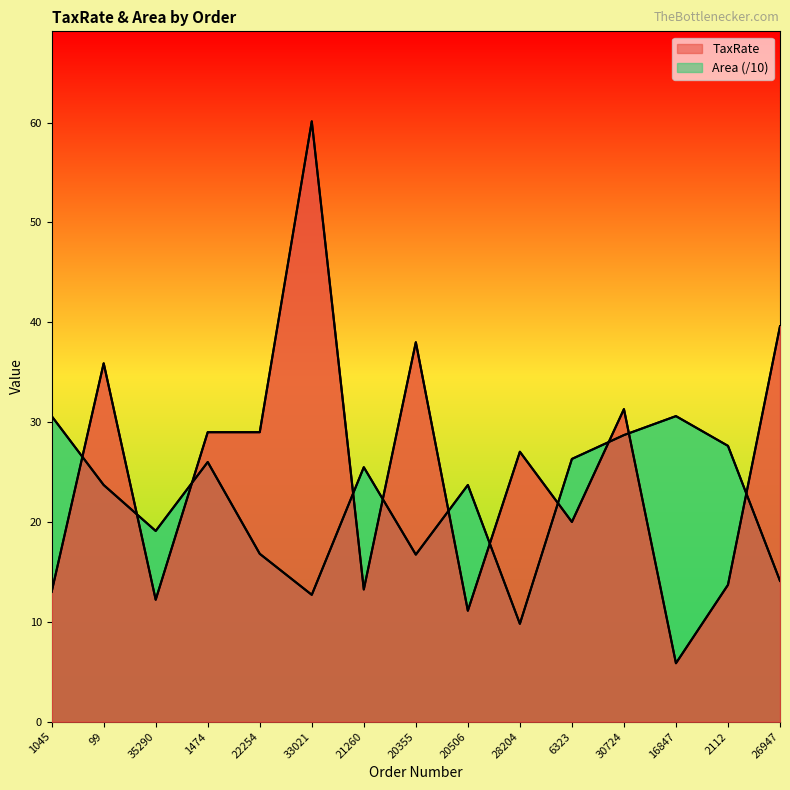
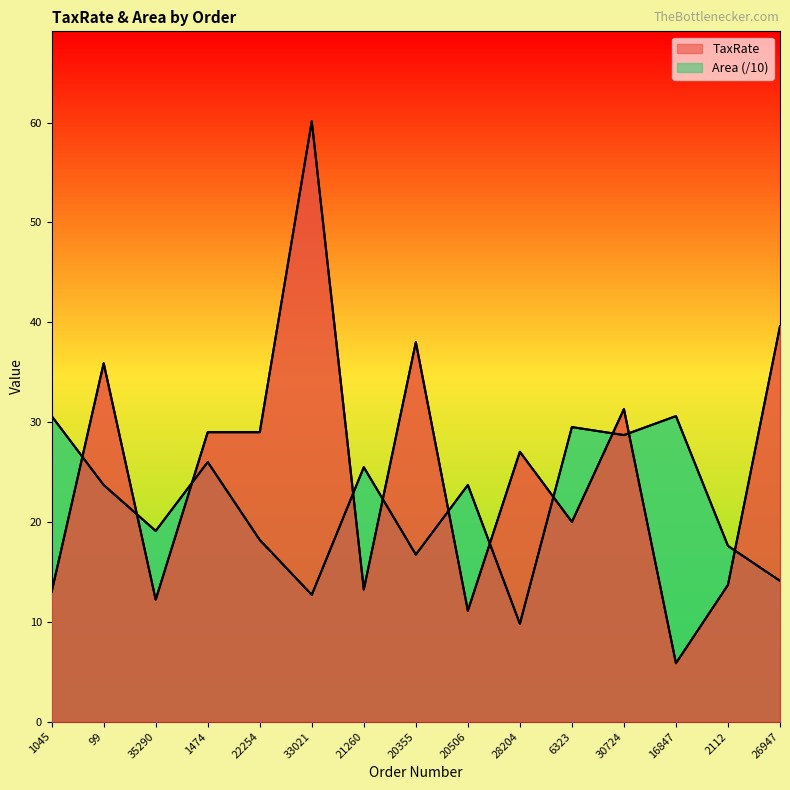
  {
    "TaxRate": {
      "1045": 13,
      "99": 36,
      "35290": 12,
      "1474": 29,
      "22254": 29,
      "33021": 60,
      "21260": 13,
      "20355": 38,
      "20506": 11,
      "28204": 27,
      "6323": 20,
      "30724": 31,
      "16847": 6,
      "2112": 14,
      "26947": 40
    },
    "Area (/10)": {
      "1045": 31,
      "99": 24,
      "35290": 19,
      "1474": 26,
-     "22254": 17,
+     "22254": 18,
      "33021": 13,
      "21260": 25,
      "20355": 17,
      "20506": 24,
      "28204": 10,
-     "6323": 26,
+     "6323": 30,
      "30724": 29,
      "16847": 31,
-     "2112": 28,
+     "2112": 18,
      "26947": 14
    }
  }
